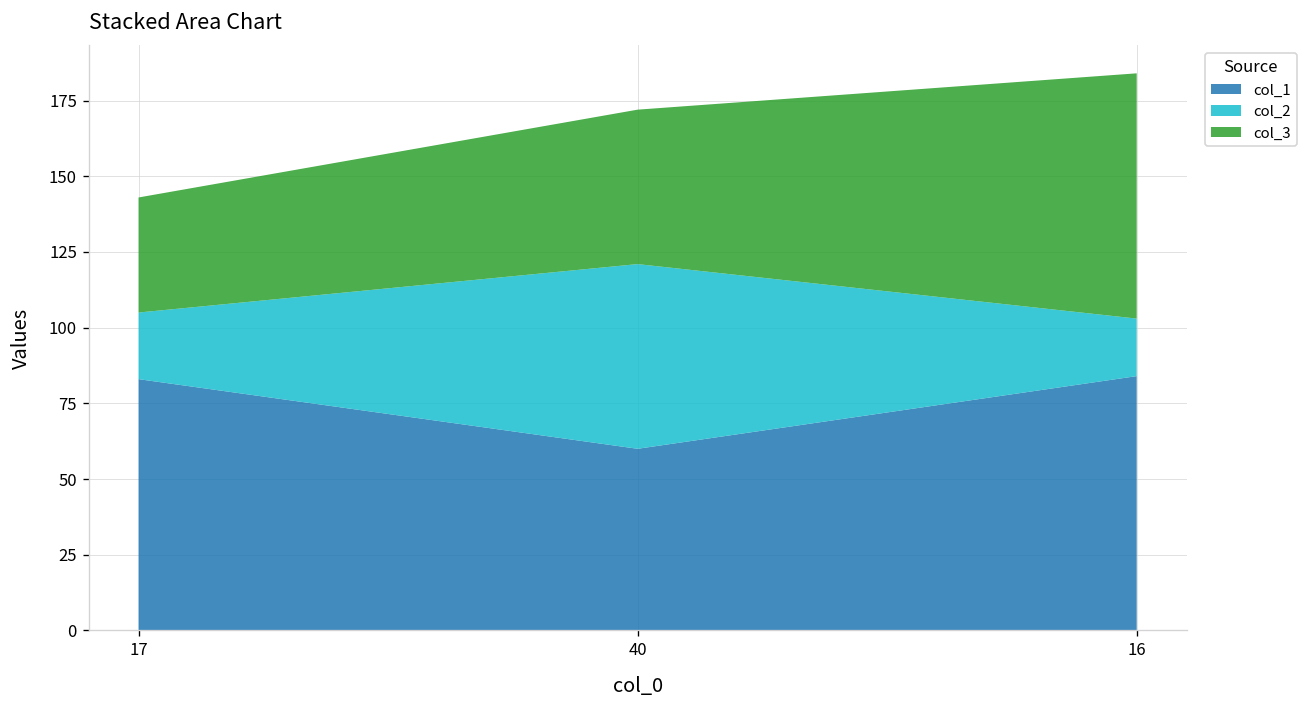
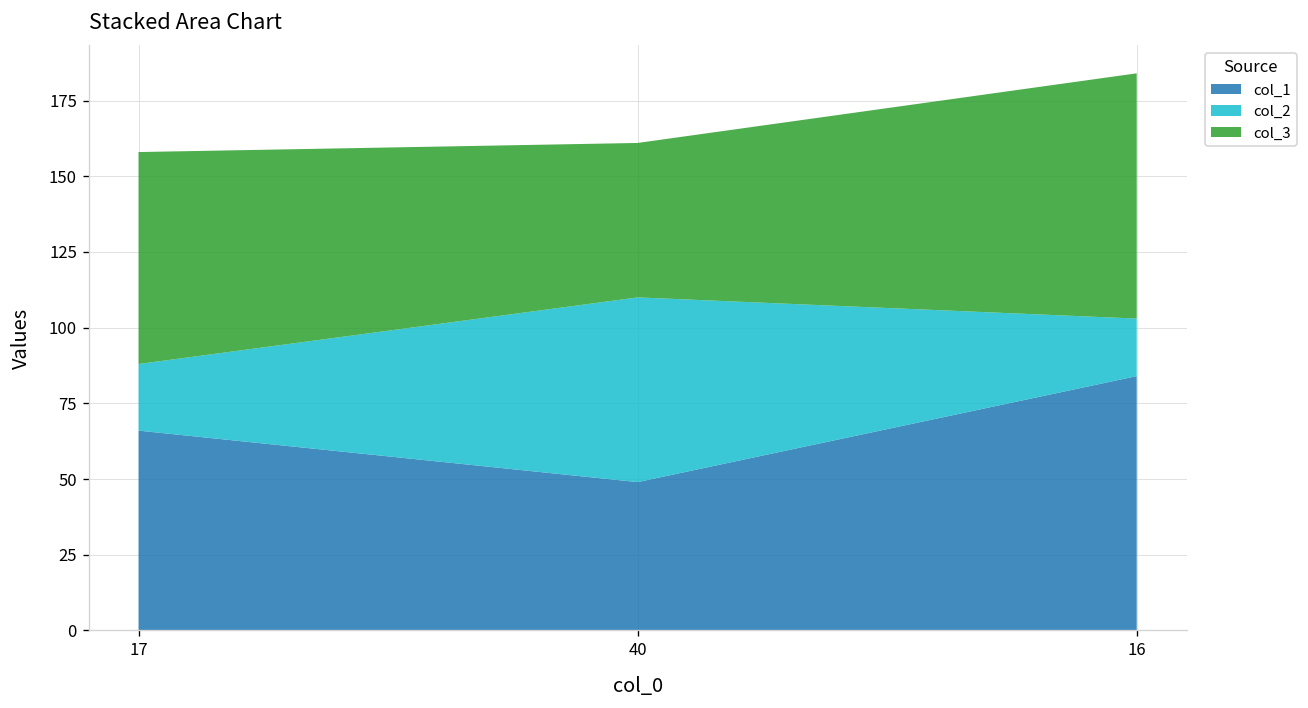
  {
    "col_1": {
-     "17": 83,
-     "40": 60,
+     "17": 66,
+     "40": 49,
      "16": 84
    },
    "col_2": {
      "17": 22,
      "40": 61,
      "16": 19
    },
    "col_3": {
-     "17": 38,
+     "17": 70,
      "40": 51,
      "16": 81
    }
  }
